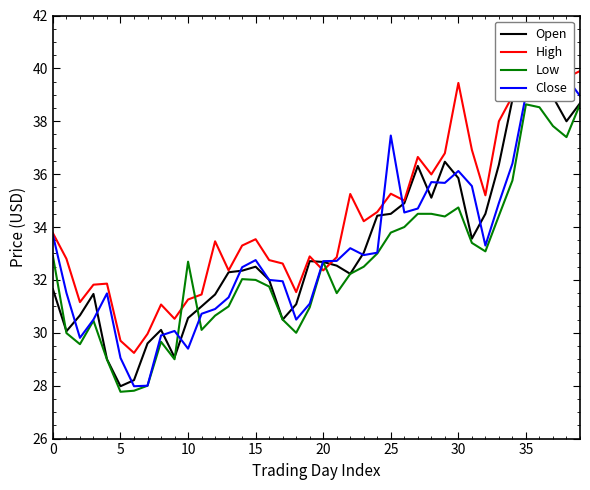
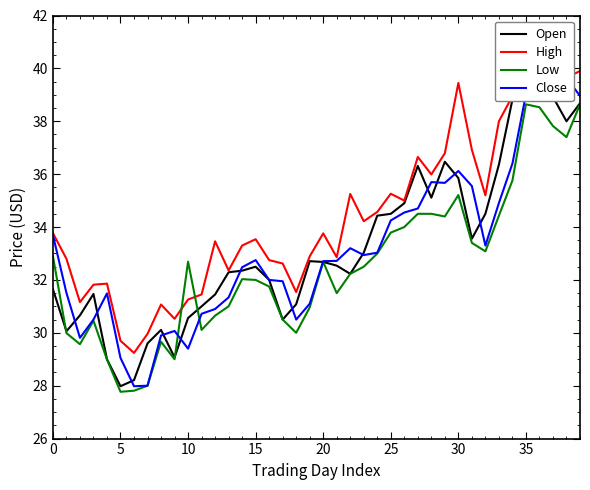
  {
    "Open": {
      "0": 31.7,
      "5": 28.0,
      "10": 30.6,
      "15": 32.5,
      "25": 34.5,
      "30": 35.9
    },
    "High": {
      "5": 29.7,
      "10": 31.3,
      "15": 33.5,
-     "20": 32.4,
+     "20": 33.8,
      "25": 35.3,
      "30": 39.5
    },
    "Low": {
      "0": 32.9,
      "5": 27.8,
      "10": 32.7,
      "15": 32.0,
      "25": 33.8,
-     "30": 34.7,
+     "30": 35.2,
      "35": 38.6
    },
    "Close": {
      "5": 29.1,
      "10": 29.4,
      "15": 32.8,
-     "25": 37.5,
+     "25": 34.3,
      "30": 36.1
    }
  }
